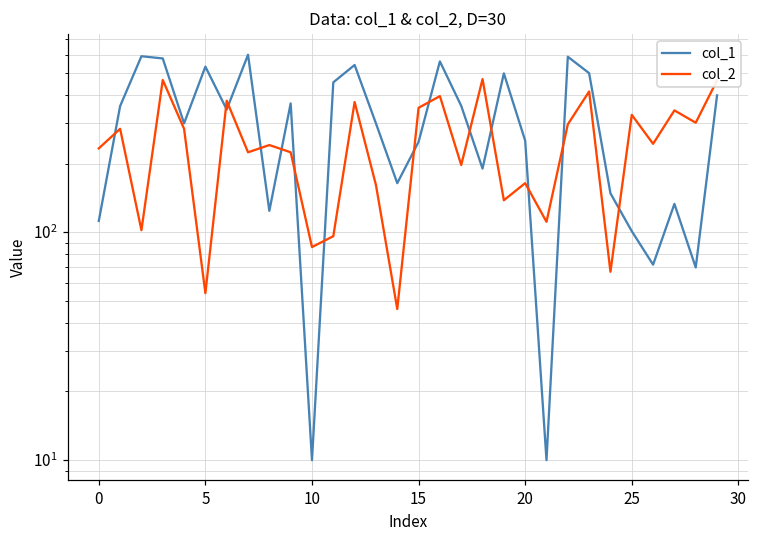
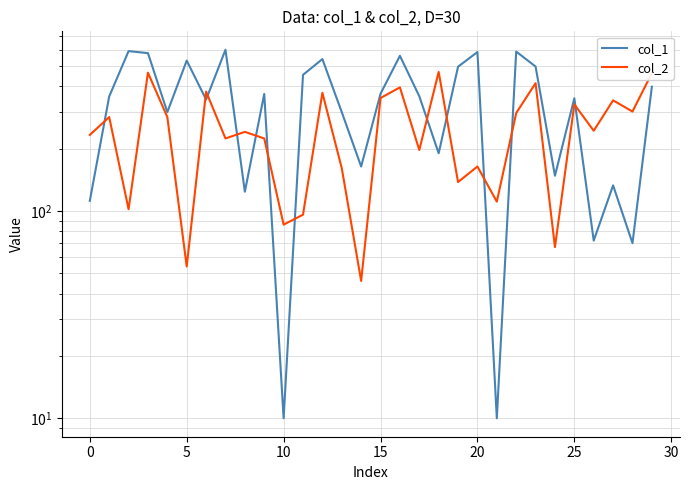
  {
    "col_1": {
      "0": 110,
      "5": 530,
      "10": 10,
-     "15": 250,
-     "20": 250,
-     "25": 100
+     "15": 370,
+     "20": 590,
+     "25": 350
    },
    "col_2": {
      "0": 230,
      "5": 54,
      "10": 86,
      "15": 350,
      "20": 160,
      "25": 330
    }
  }
